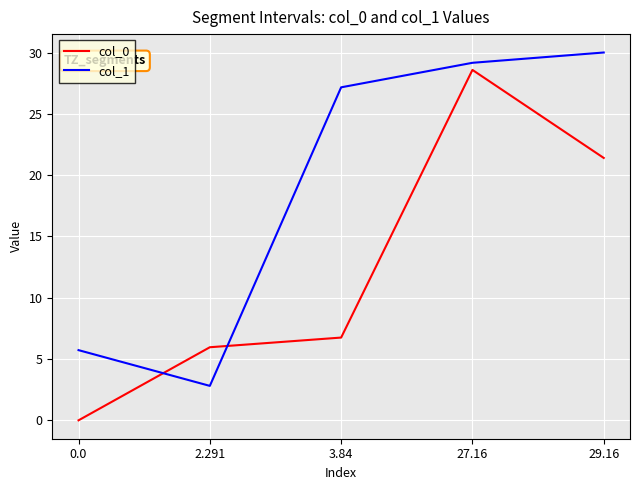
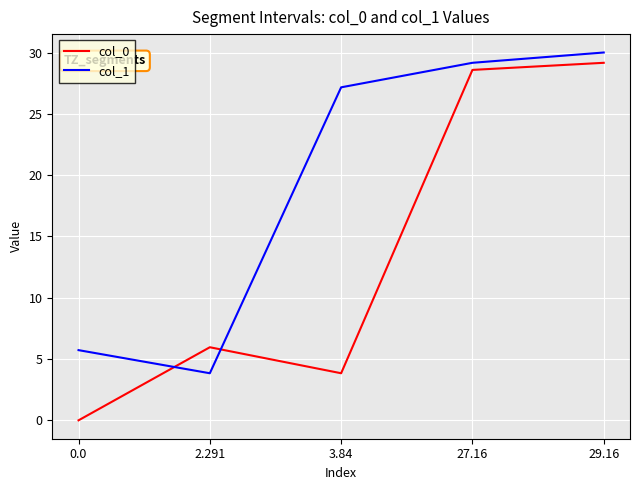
  {
    "col_0": {
      "0.0": 0.0,
      "2.291": 6.0,
-     "3.84": 6.8,
+     "3.84": 3.8,
      "27.16": 28.6,
-     "29.16": 21.4
+     "29.16": 29.2
    },
    "col_1": {
      "0.0": 5.7,
-     "2.291": 2.8,
+     "2.291": 3.8,
      "3.84": 27.2,
      "27.16": 29.2,
      "29.16": 30.0
    }
  }
